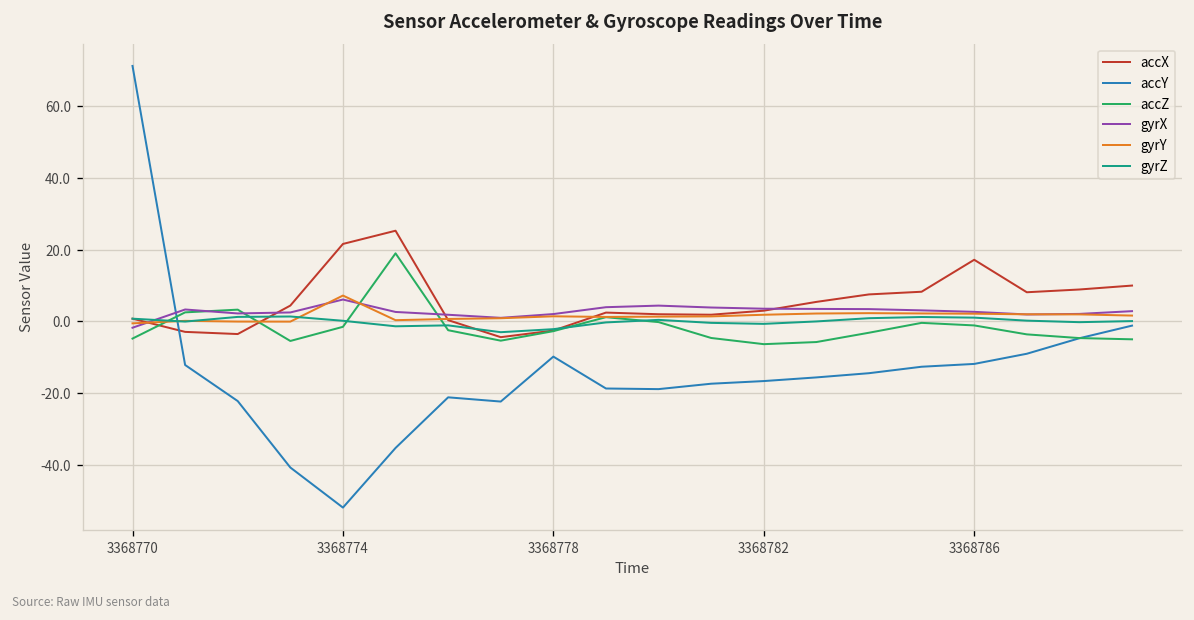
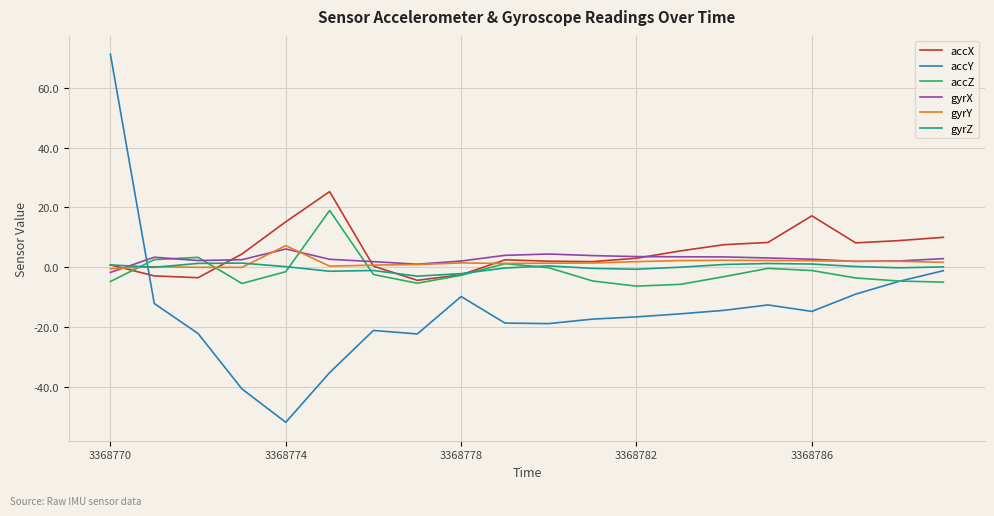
  {
    "accX": {
-     "3368774": 22,
+     "3368774": 15,
      "3368786": 17
    },
    "accY": {
      "3368770": 71,
      "3368774": -52,
      "3368778": -10,
      "3368782": -17,
-     "3368786": -12
+     "3368786": -15
    },
    "gyrX": {
      "3368770": -2,
      "3368774": 6
    },
    "gyrY": {
      "3368770": -1,
      "3368774": 7,
      "3368782": 2
    }
  }
